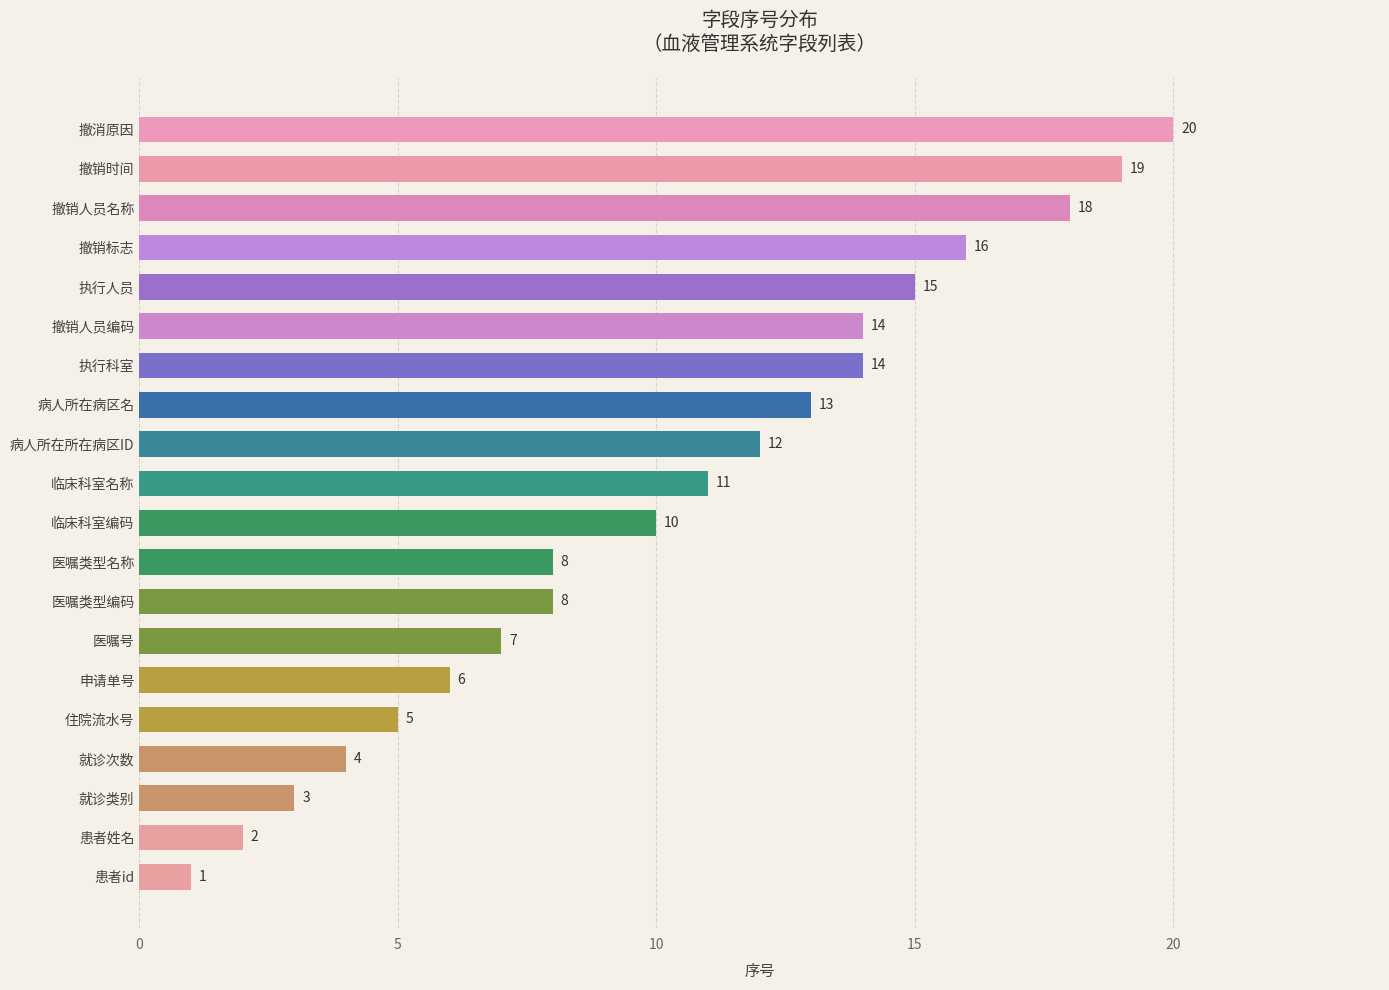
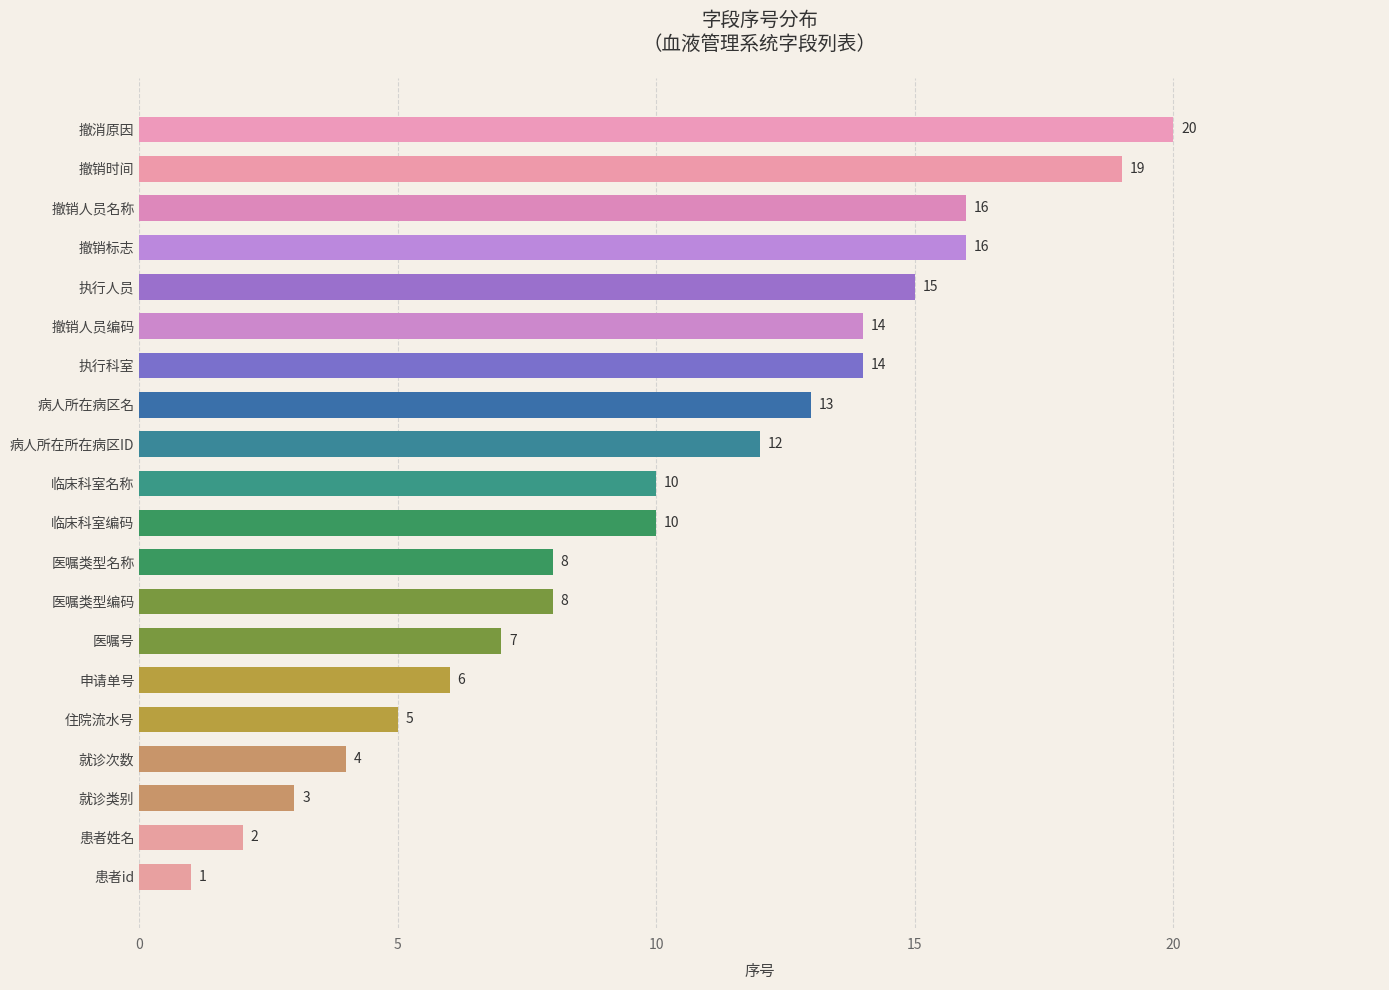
  {
    "撤消原因": 20,
    "撤销时间": 19,
-   "撤销人员名称": 18,
+   "撤销人员名称": 16,
    "撤销标志": 16,
    "执行人员": 15,
    "撤销人员编码": 14,
    "执行科室": 14,
    "病人所在病区名": 13,
    "病人所在所在病区ID": 12,
-   "临床科室名称": 11,
+   "临床科室名称": 10,
    "临床科室编码": 10,
    "医嘱类型名称": 8,
    "医嘱类型编码": 8,
    "医嘱号": 7,
    "申请单号": 6,
    "住院流水号": 5,
    "就诊次数": 4,
    "就诊类别": 3,
    "患者姓名": 2,
    "患者id": 1
  }
